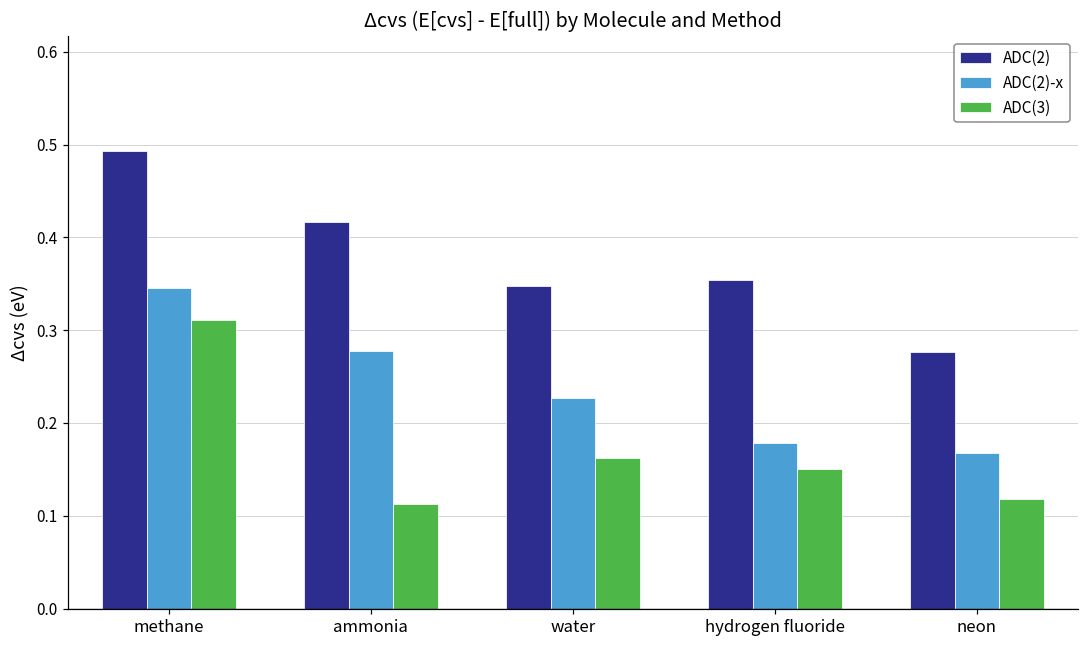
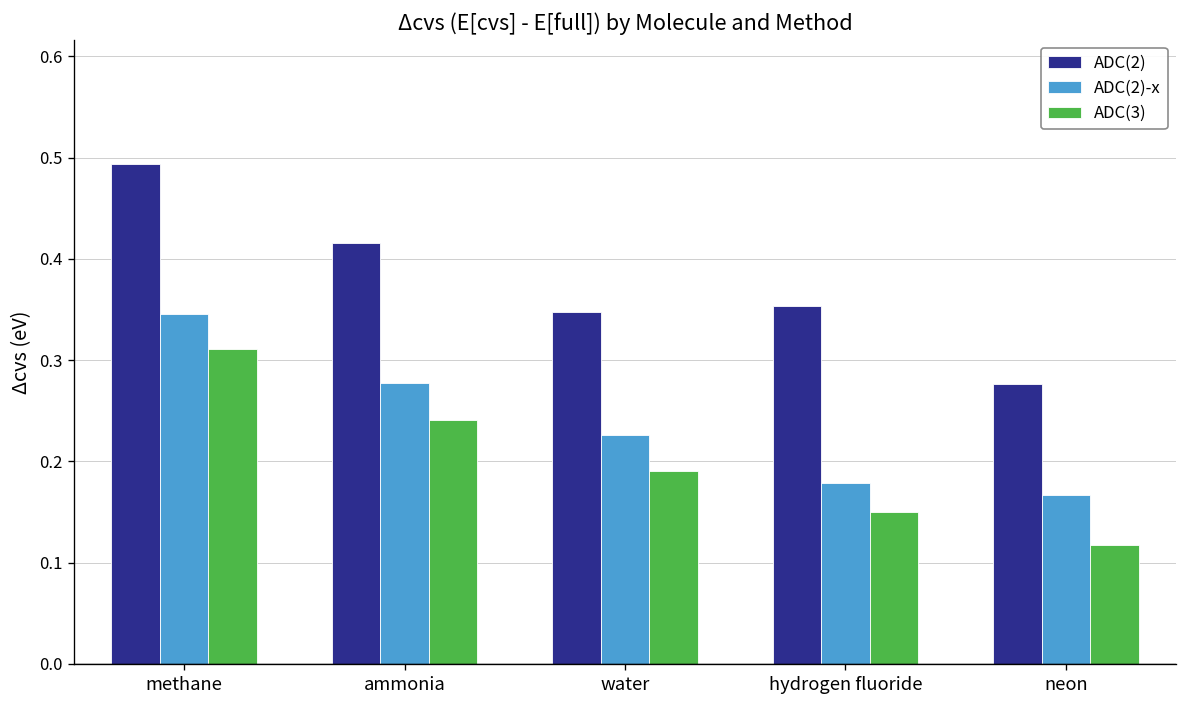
  {
    "ADC(2)": {
      "methane": 0.49,
      "ammonia": 0.42,
      "water": 0.35,
      "hydrogen fluoride": 0.35,
      "neon": 0.28
    },
    "ADC(2)-x": {
      "methane": 0.35,
      "ammonia": 0.28,
      "water": 0.23,
      "hydrogen fluoride": 0.18,
      "neon": 0.17
    },
    "ADC(3)": {
      "methane": 0.31,
-     "ammonia": 0.11,
-     "water": 0.16,
+     "ammonia": 0.24,
+     "water": 0.19,
      "hydrogen fluoride": 0.15,
      "neon": 0.12
    }
  }
